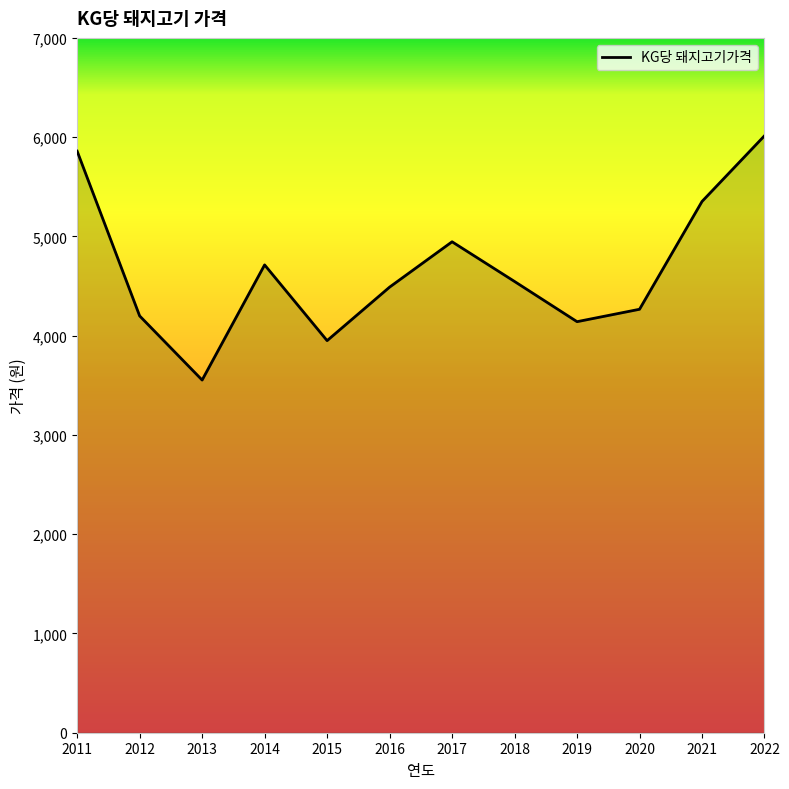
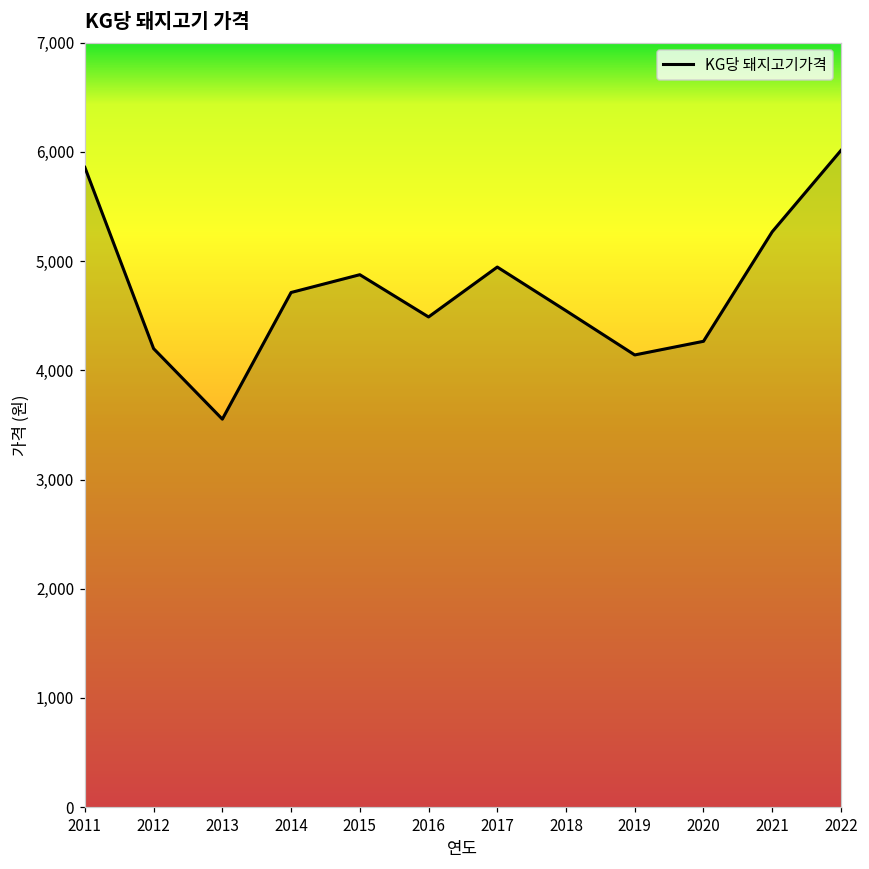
  {
    "2011": "5,900",
    "2012": "4,200",
    "2013": "3,600",
    "2014": "4,700",
-   "2015": "4,000",
+   "2015": "4,900",
    "2016": "4,500",
    "2017": "4,900",
    "2018": "4,500",
    "2019": "4,100",
    "2020": "4,300",
-   "2021": "5,400",
+   "2021": "5,300",
    "2022": "6,000"
  }
